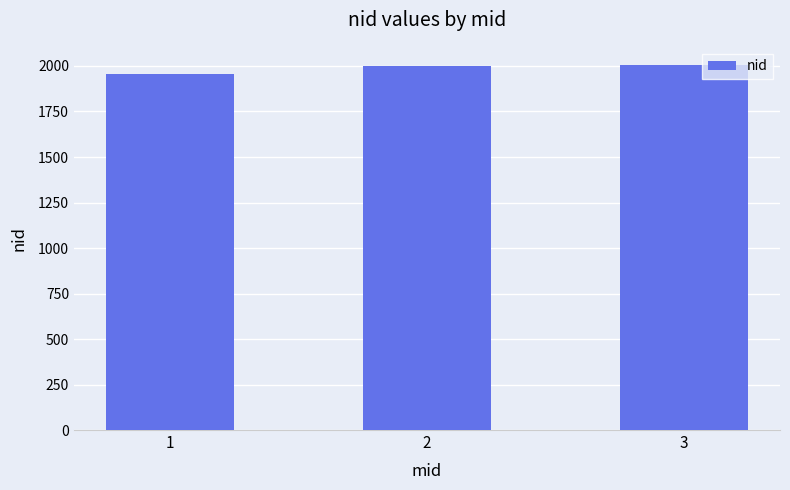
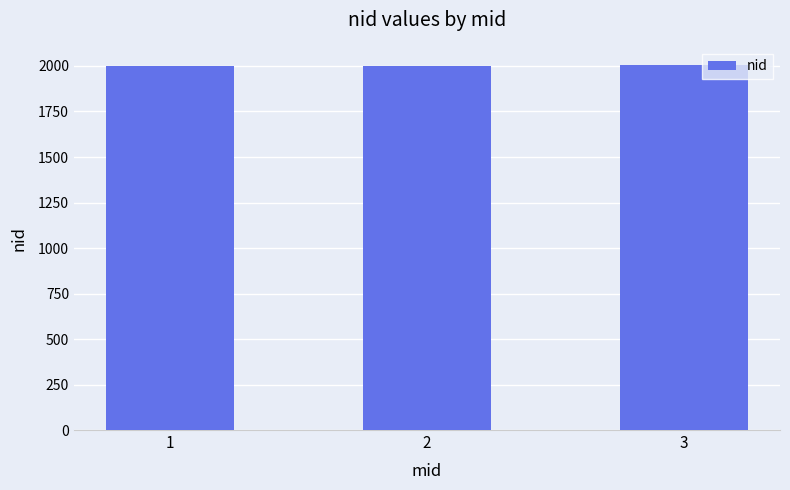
  {
-   "1": 1950,
+   "1": 2000,
    "2": 2000,
    "3": 2010
  }
